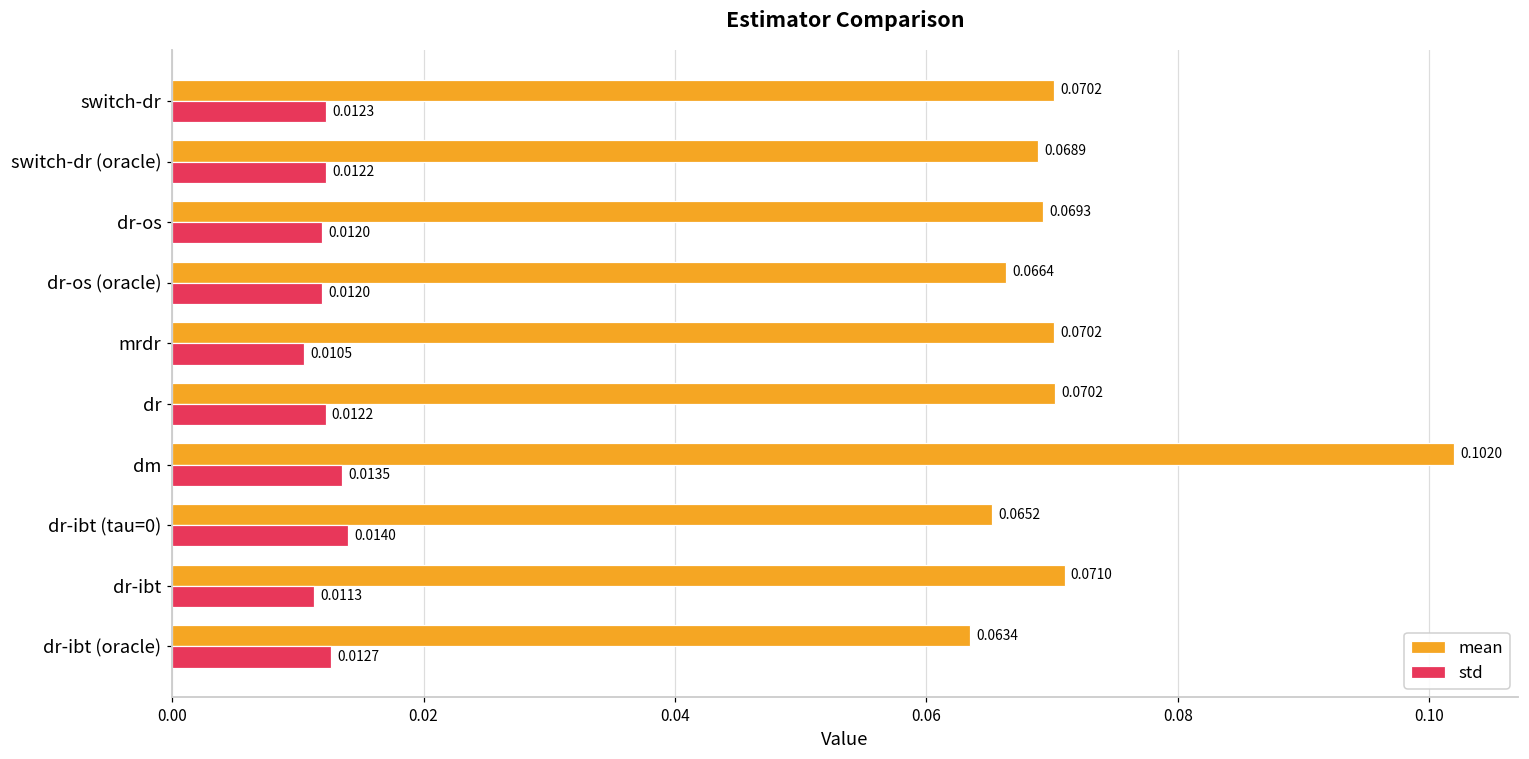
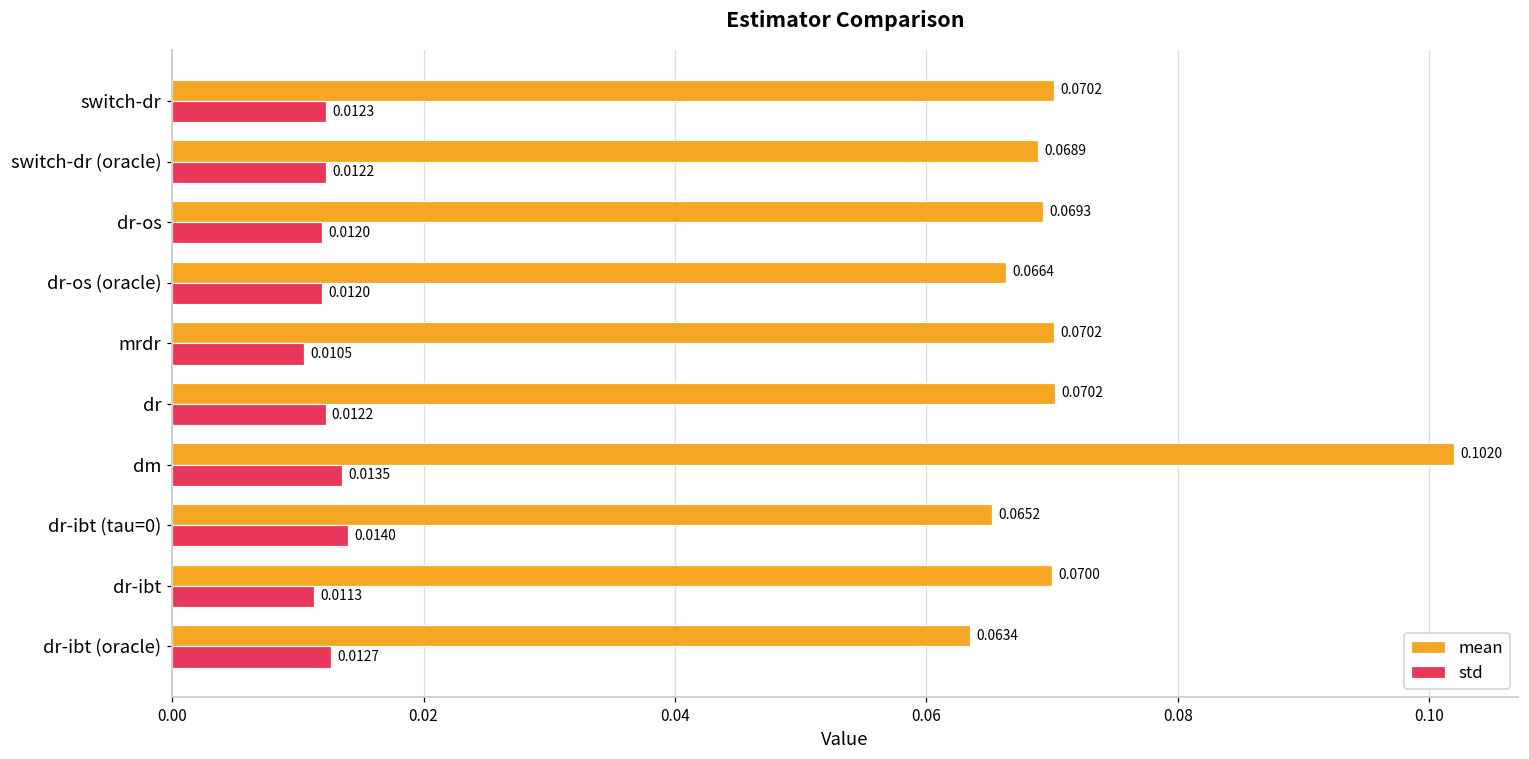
  {
    "mean": {
      "switch-dr": 0.0702,
      "switch-dr (oracle)": 0.0689,
      "dr-os": 0.0693,
      "dr-os (oracle)": 0.0664,
      "mrdr": 0.0702,
      "dr": 0.0702,
      "dm": 0.1020,
      "dr-ibt (tau=0)": 0.0652,
-     "dr-ibt": 0.0710,
+     "dr-ibt": 0.0700,
      "dr-ibt (oracle)": 0.0634
    },
    "std": {
      "switch-dr": 0.0123,
      "switch-dr (oracle)": 0.0122,
      "dr-os": 0.0120,
      "dr-os (oracle)": 0.0120,
      "mrdr": 0.0105,
      "dr": 0.0122,
      "dm": 0.0135,
      "dr-ibt (tau=0)": 0.0140,
      "dr-ibt": 0.0113,
      "dr-ibt (oracle)": 0.0127
    }
  }
